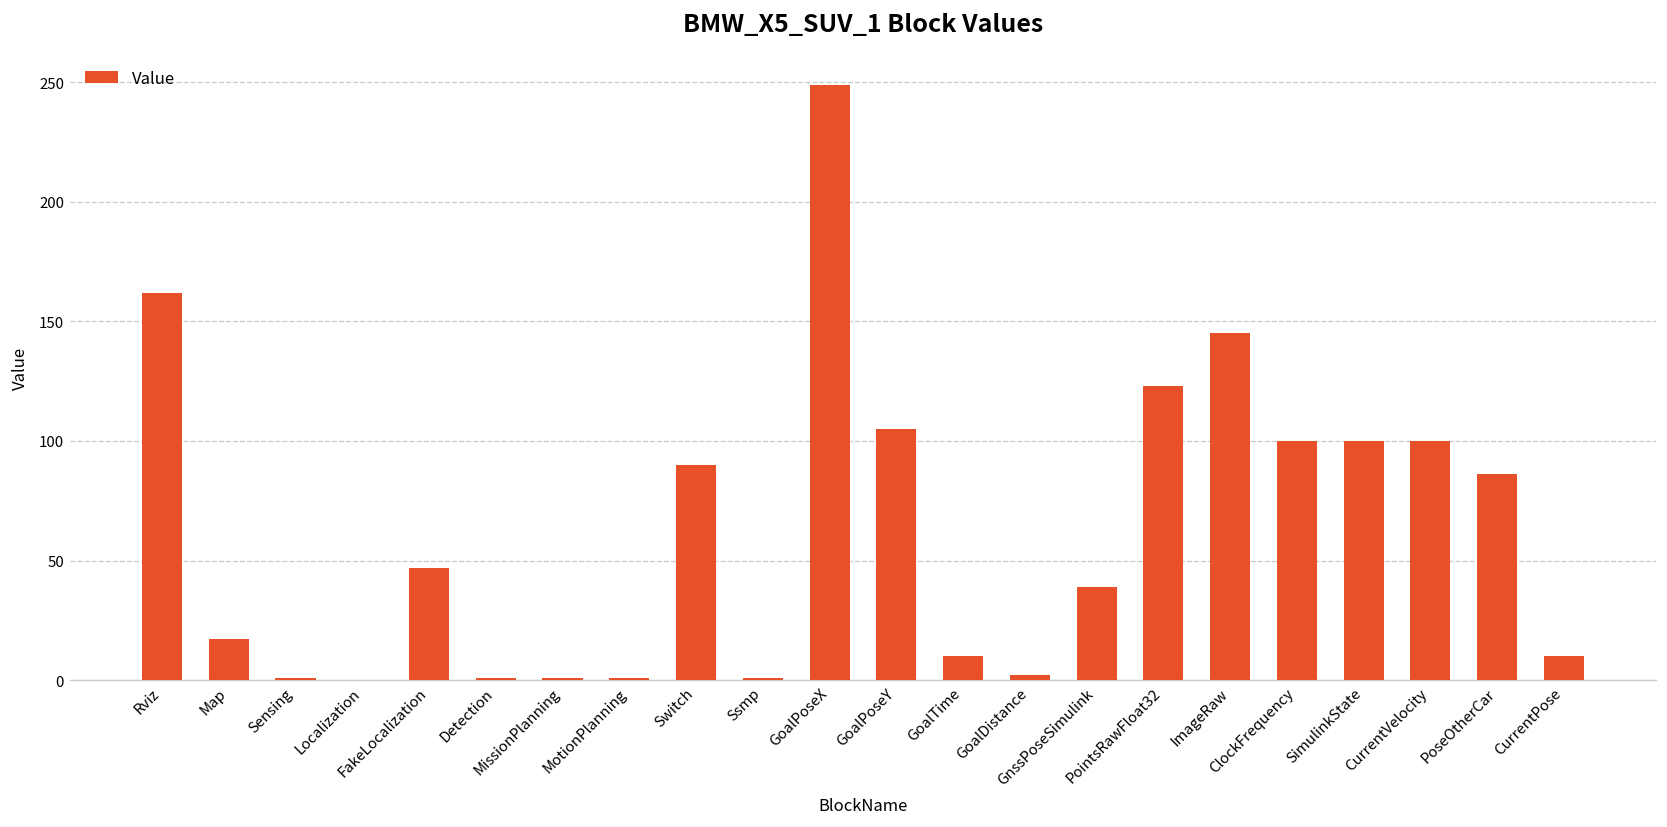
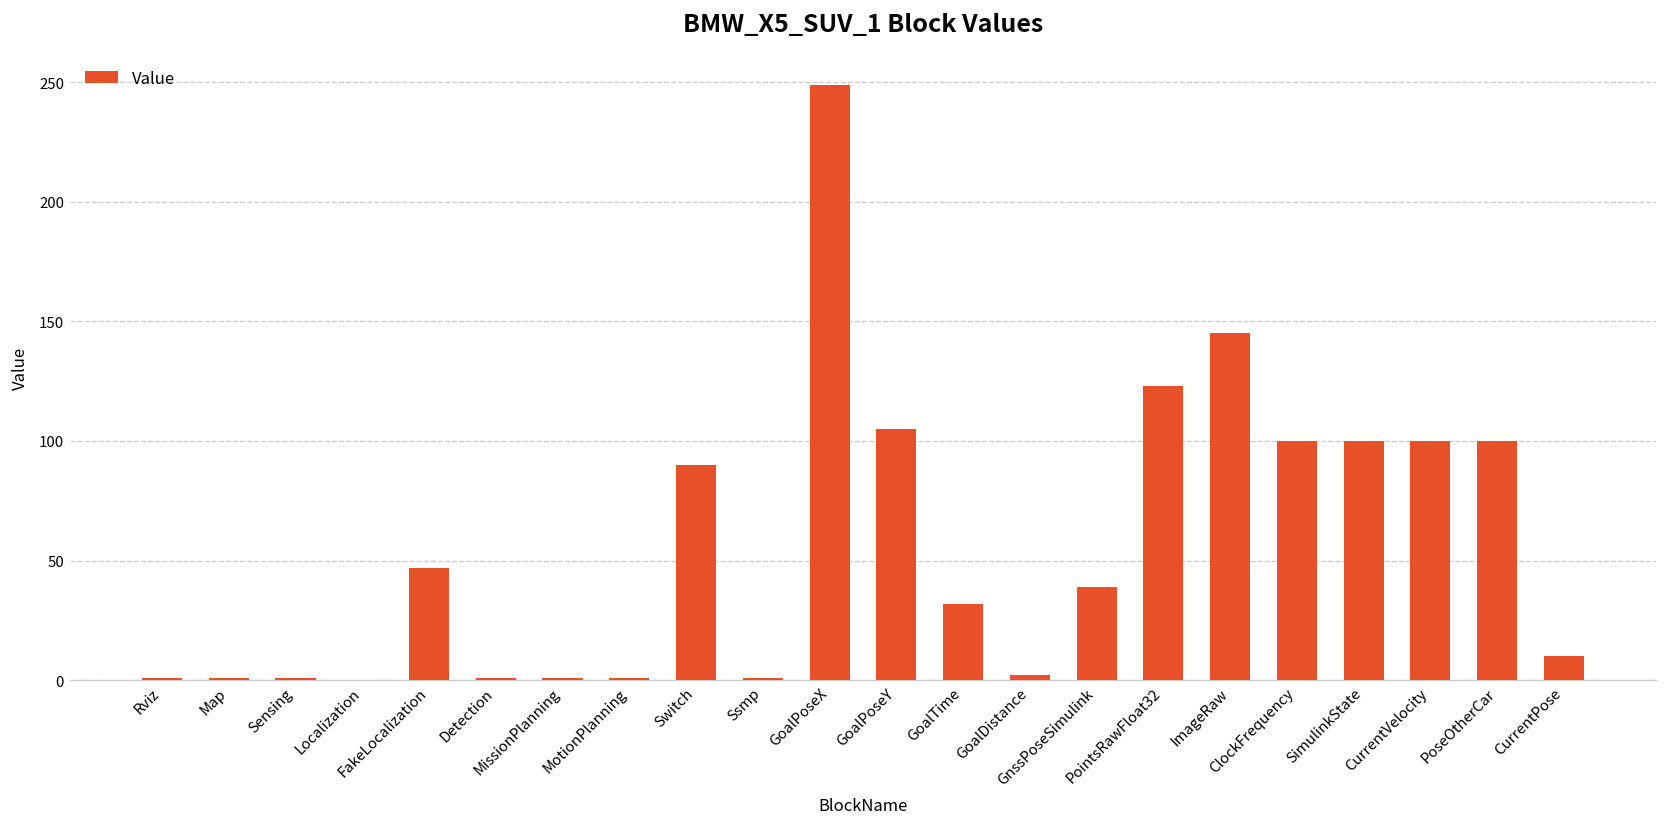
  {
-   "Rviz": 162,
-   "Map": 17,
+   "Rviz": 1,
+   "Map": 1,
    "Localization": 0,
    "FakeLocalization": 47,
    "Switch": 90,
    "GoalPoseX": 249,
    "GoalPoseY": 105,
-   "GoalTime": 10,
+   "GoalTime": 32,
    "GoalDistance": 2,
    "GnssPoseSimulink": 39,
    "PointsRawFloat32": 123,
    "ImageRaw": 145,
    "ClockFrequency": 100,
    "SimulinkState": 100,
    "CurrentVelocity": 100,
-   "PoseOtherCar": 86,
+   "PoseOtherCar": 100,
    "CurrentPose": 10
  }
